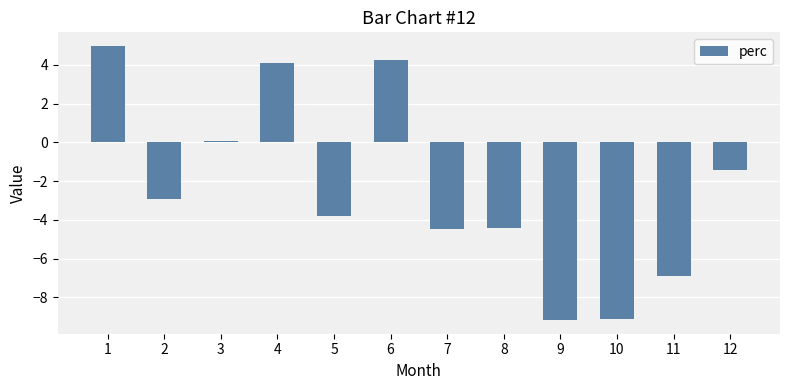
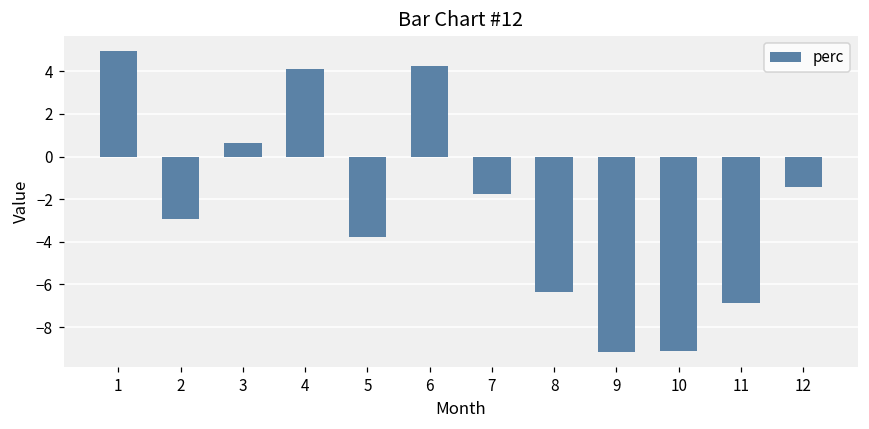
  {
    "1": 5.0,
    "2": -2.9,
-   "3": 0.1,
+   "3": 0.6,
    "4": 4.1,
    "5": -3.8,
    "6": 4.3,
-   "7": -4.5,
-   "8": -4.4,
+   "7": -1.8,
+   "8": -6.3,
    "9": -9.2,
    "10": -9.1,
    "11": -6.9,
    "12": -1.4
  }
